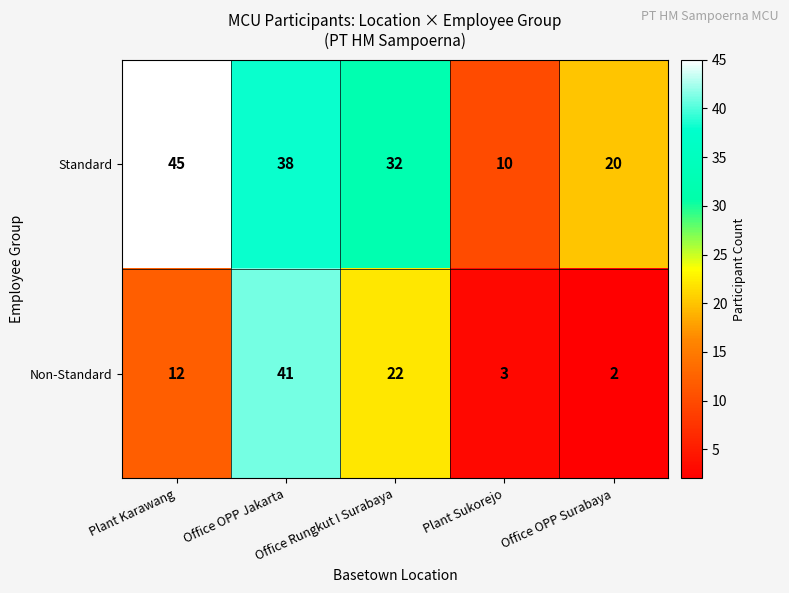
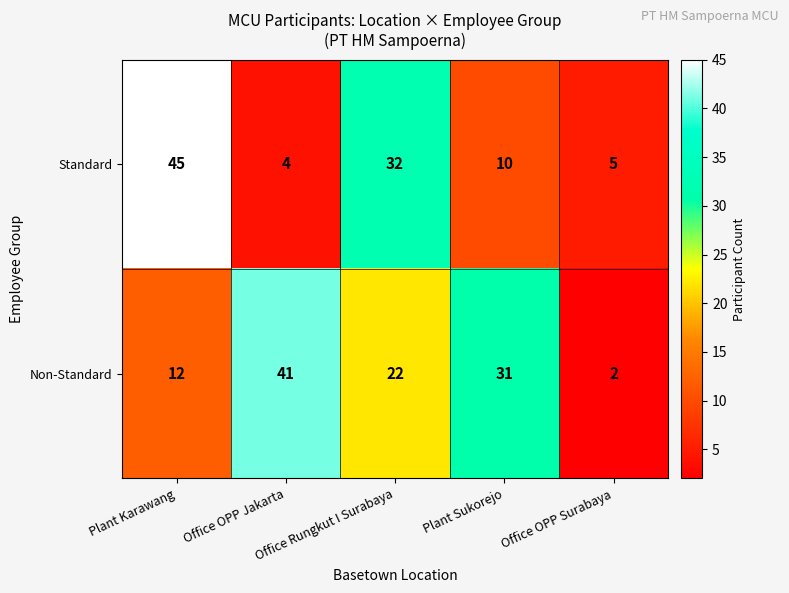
  {
    "Standard": {
      "Plant Karawang": 45,
-     "Office OPP Jakarta": 38,
+     "Office OPP Jakarta": 4,
      "Office Rungkut I Surabaya": 32,
      "Plant Sukorejo": 10,
-     "Office OPP Surabaya": 20
+     "Office OPP Surabaya": 5
    },
    "Non-Standard": {
      "Plant Karawang": 12,
      "Office OPP Jakarta": 41,
      "Office Rungkut I Surabaya": 22,
-     "Plant Sukorejo": 3,
+     "Plant Sukorejo": 31,
      "Office OPP Surabaya": 2
    }
  }
